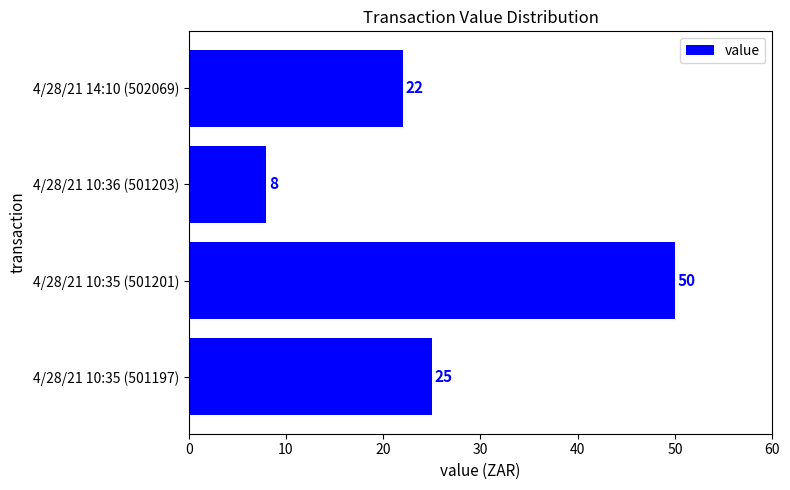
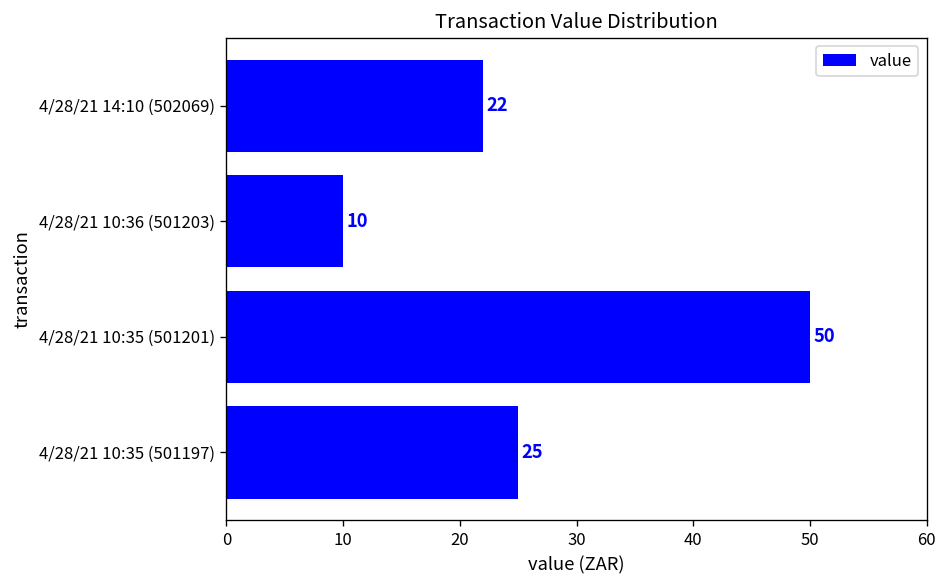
  {
    "4/28/21 14:10 (502069)": 22,
-   "4/28/21 10:36 (501203)": 8,
+   "4/28/21 10:36 (501203)": 10,
    "4/28/21 10:35 (501201)": 50,
    "4/28/21 10:35 (501197)": 25
  }
